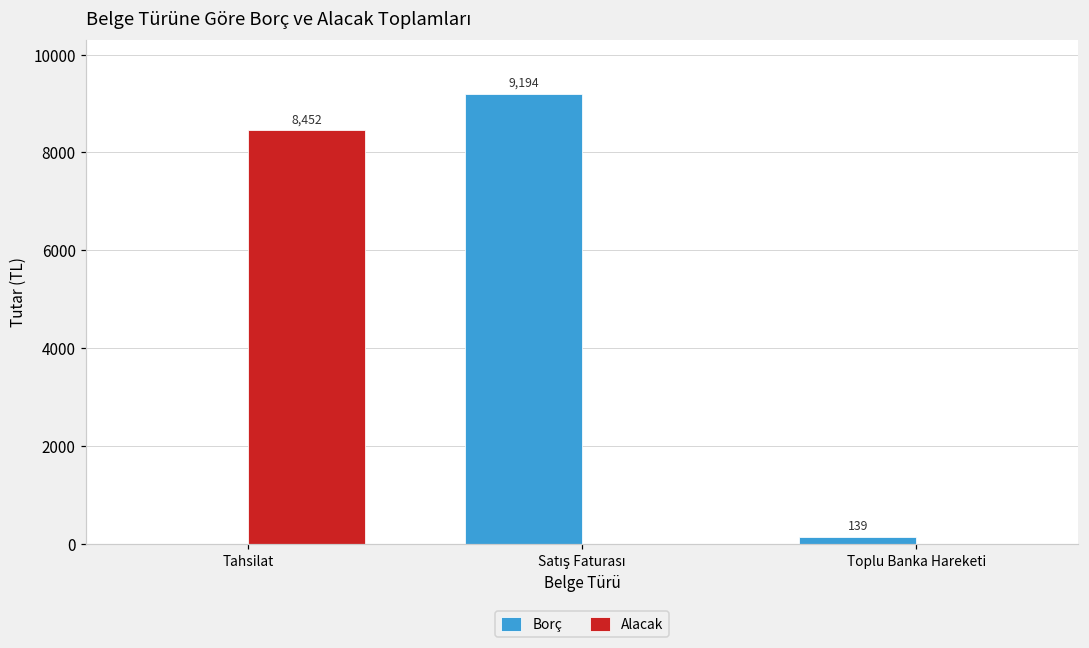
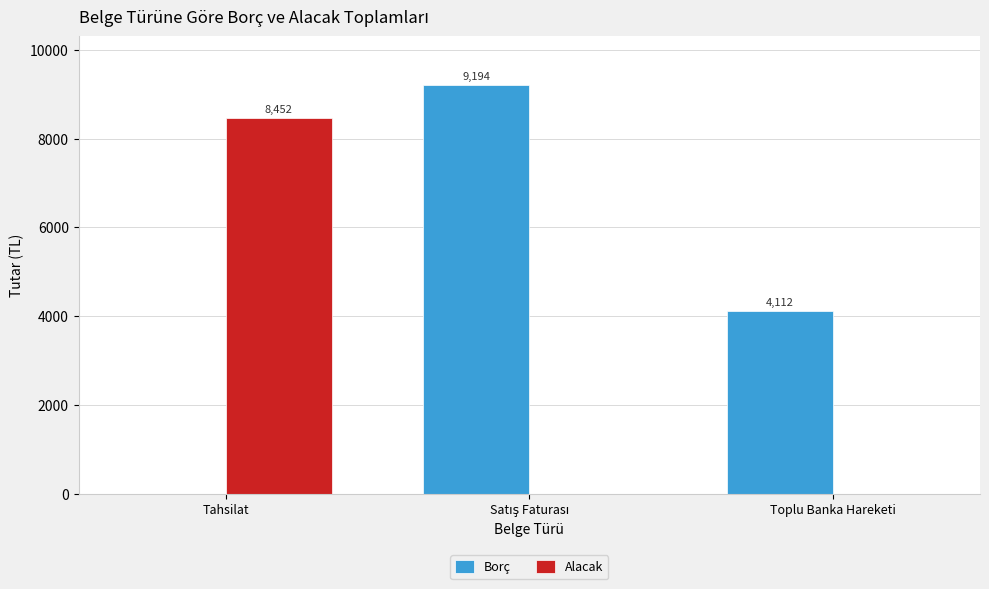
  {
    "Borç": {
      "Satış Faturası": "9,194",
-     "Toplu Banka Hareketi": "139"
+     "Toplu Banka Hareketi": "4,112"
    },
    "Alacak": {
      "Tahsilat": "8,452"
    }
  }
